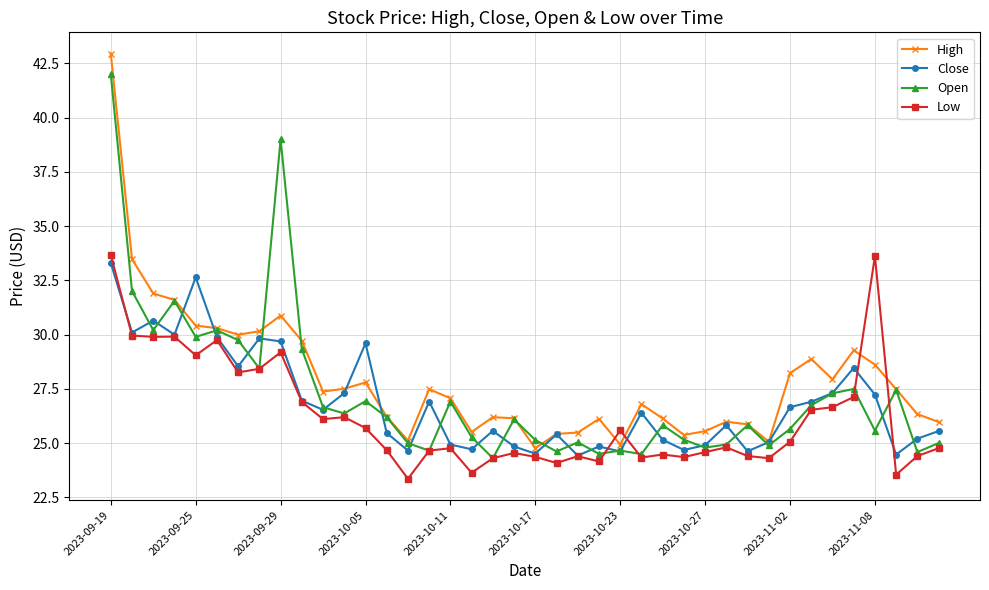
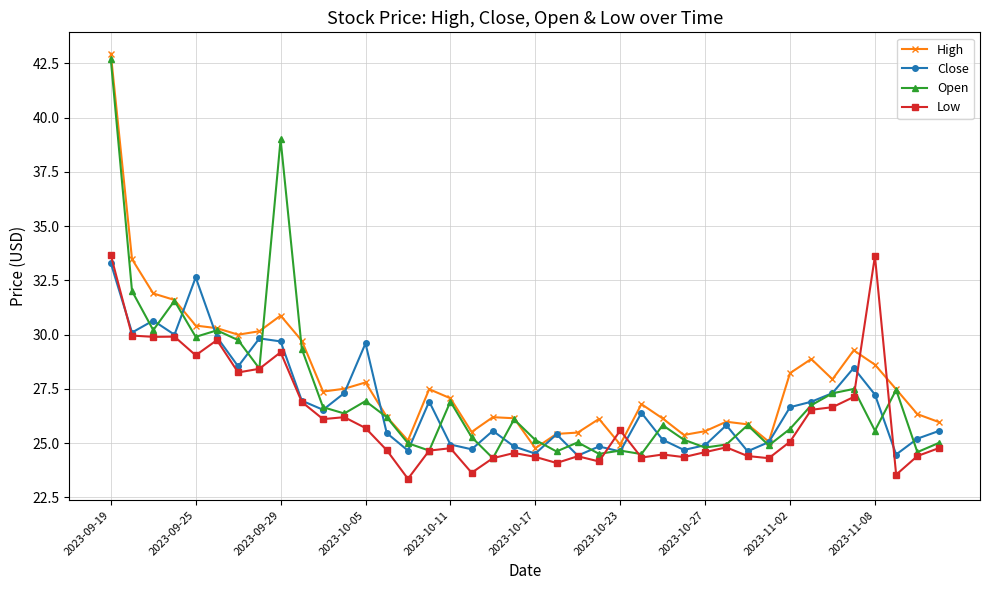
  {
    "High": {
      "2023-09-19": 43.0,
      "2023-09-25": 30.4,
      "2023-09-29": 30.9,
      "2023-10-05": 27.8,
      "2023-10-11": 27.1,
      "2023-10-17": 24.8,
      "2023-10-23": 24.9,
      "2023-10-27": 25.6,
      "2023-11-02": 28.2,
      "2023-11-08": 28.6
    },
    "Close": {
      "2023-09-19": 33.3,
      "2023-09-25": 32.6,
      "2023-09-29": 29.7,
      "2023-10-05": 29.6,
      "2023-10-11": 24.9,
      "2023-10-17": 24.5,
      "2023-11-02": 26.7,
      "2023-11-08": 27.2
    },
    "Open": {
-     "2023-09-19": 42.0,
+     "2023-09-19": 42.7,
      "2023-09-25": 29.9,
      "2023-09-29": 39.0,
      "2023-10-05": 26.9,
      "2023-10-11": 26.9,
      "2023-10-17": 25.2,
      "2023-11-02": 25.7,
      "2023-11-08": 25.6
    },
    "Low": {
      "2023-09-19": 33.7,
      "2023-09-25": 29.1,
      "2023-09-29": 29.2,
      "2023-10-05": 25.7,
      "2023-10-11": 24.8,
      "2023-10-17": 24.4,
      "2023-10-23": 25.6,
      "2023-10-27": 24.6,
      "2023-11-02": 25.1,
      "2023-11-08": 33.6
    }
  }
